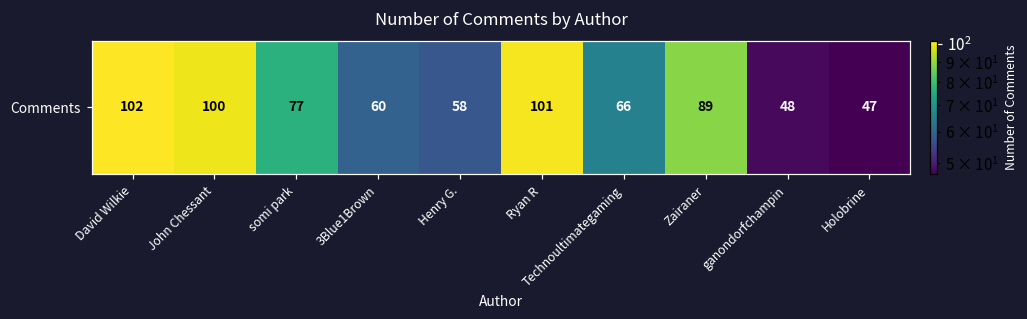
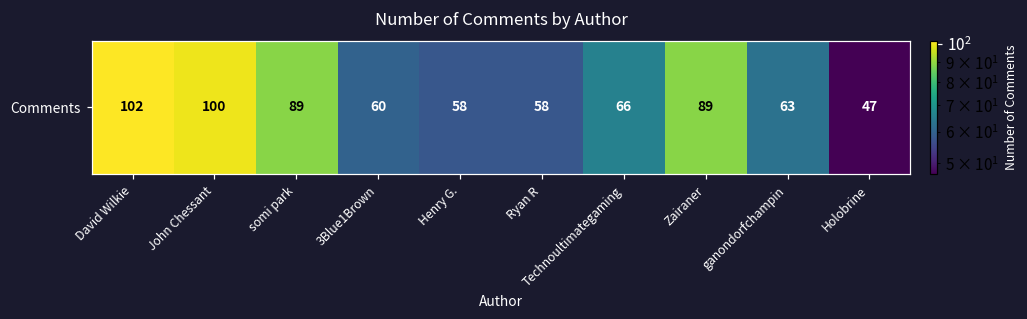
  {
    "Comments": {
      "David Wilkie": 102,
      "John Chessant": 100,
-     "somi park": 77,
+     "somi park": 89,
      "3Blue1Brown": 60,
      "Henry G.": 58,
-     "Ryan R": 101,
+     "Ryan R": 58,
      "Technoultimategaming": 66,
      "Zairaner": 89,
-     "ganondorfchampin": 48,
+     "ganondorfchampin": 63,
      "Holobrine": 47
    }
  }
